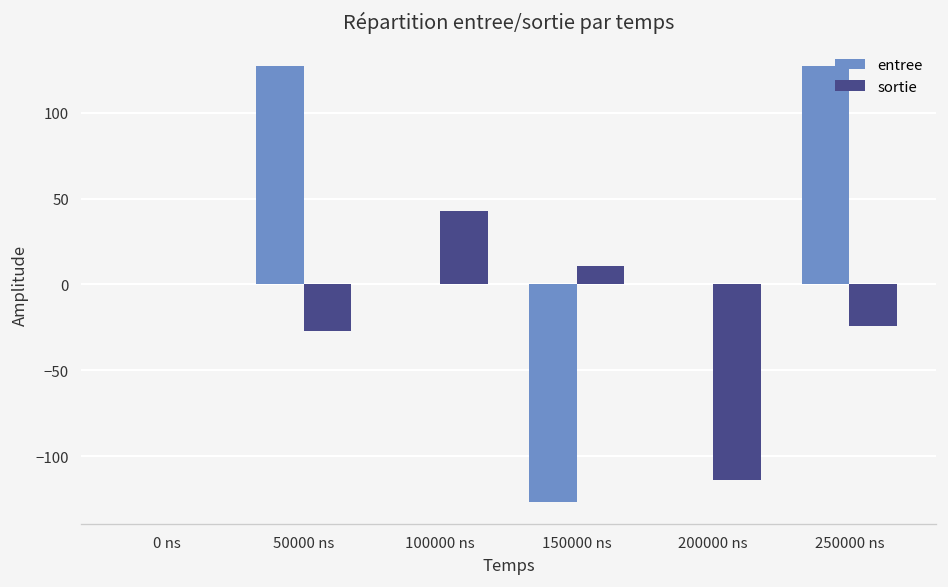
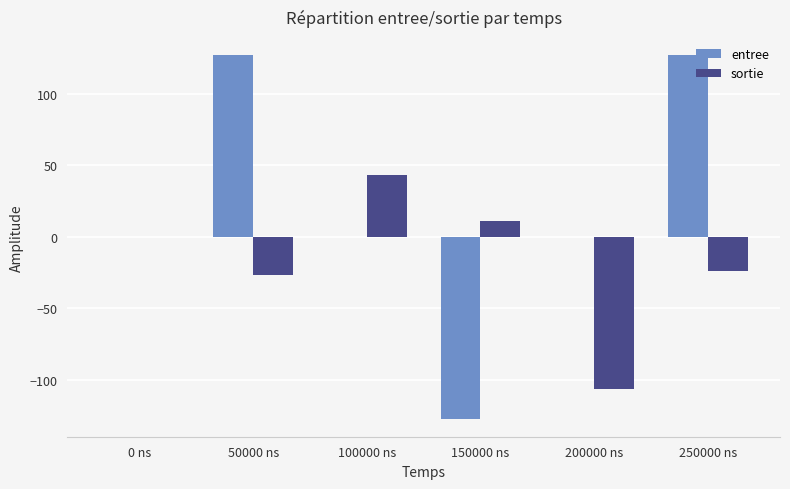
  {
    "entree": {
      "0 ns": 0,
      "50000 ns": 127,
      "100000 ns": 0,
      "150000 ns": -127,
      "200000 ns": 0,
      "250000 ns": 127
    },
    "sortie": {
      "0 ns": 0,
      "50000 ns": -27,
      "100000 ns": 43,
      "150000 ns": 11,
-     "200000 ns": -114,
+     "200000 ns": -106,
      "250000 ns": -24
    }
  }
